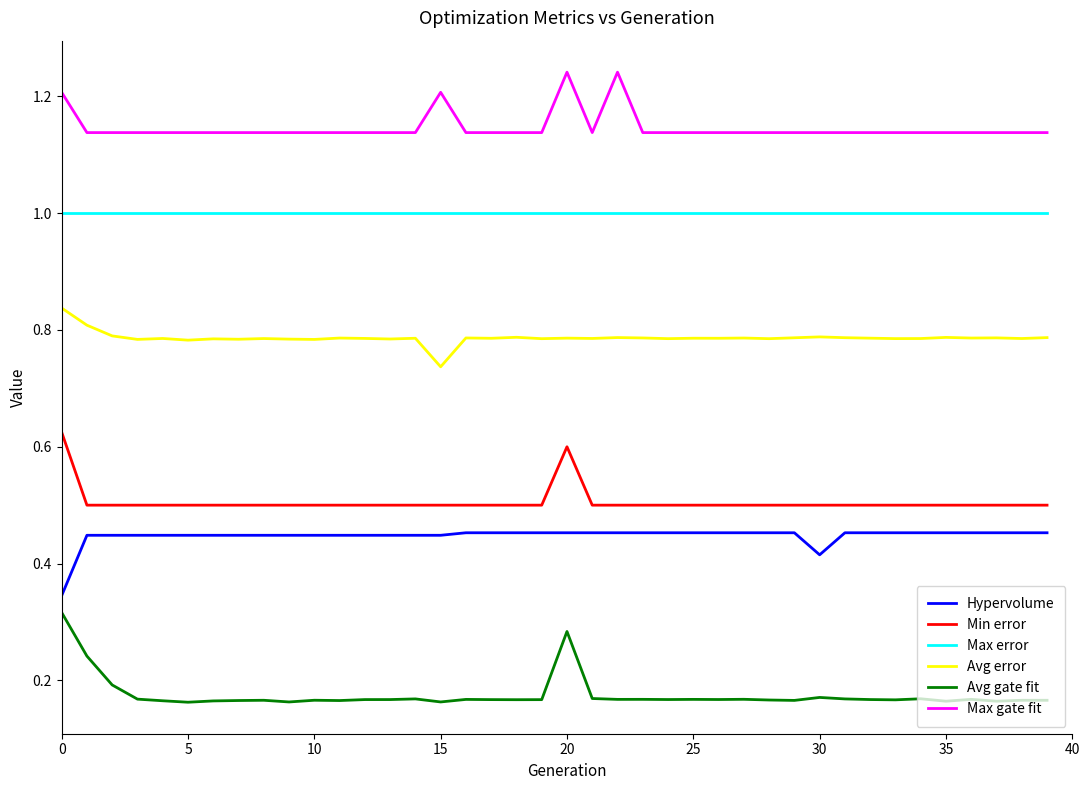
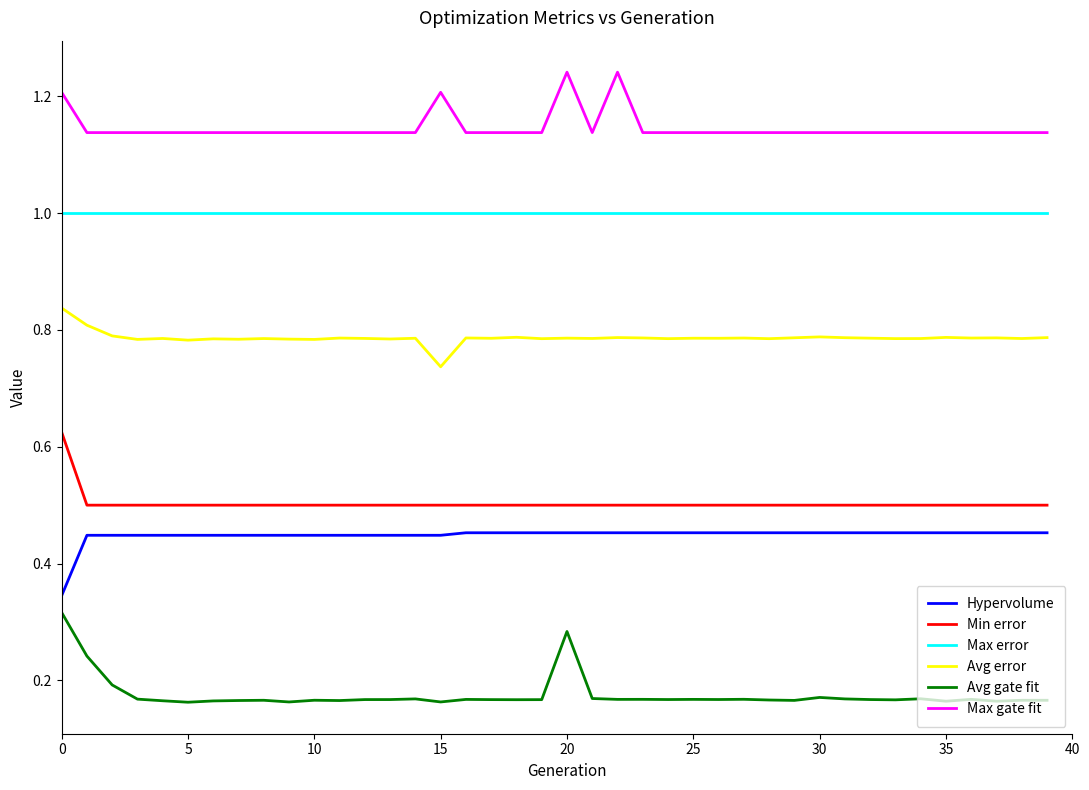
  {
    "Hypervolume": {
      "0": 0.34,
      "5": 0.45,
      "10": 0.45,
      "15": 0.45,
      "20": 0.45,
      "25": 0.45,
-     "30": 0.41,
+     "30": 0.45,
      "35": 0.45
    },
    "Min error": {
      "0": 0.63,
      "5": 0.5,
      "10": 0.5,
      "15": 0.5,
-     "20": 0.6,
+     "20": 0.5,
      "25": 0.5,
      "30": 0.5,
      "35": 0.5
    },
    "Max error": {
      "0": 1.00,
      "5": 1.00,
      "10": 1.00,
      "15": 1.00,
      "20": 1.00,
      "25": 1.00,
      "30": 1.00,
      "35": 1.00
    },
    "Avg error": {
      "0": 0.84,
      "5": 0.78,
      "10": 0.78,
      "15": 0.74,
      "20": 0.79,
      "25": 0.79,
      "30": 0.79,
      "35": 0.79
    },
    "Avg gate fit": {
      "0": 0.32,
      "5": 0.16,
      "10": 0.17,
      "15": 0.16,
      "20": 0.28,
      "25": 0.17,
      "30": 0.17
    },
    "Max gate fit": {
      "0": 1.21,
      "5": 1.14,
      "10": 1.14,
      "15": 1.21,
      "20": 1.24,
      "25": 1.14,
      "30": 1.14,
      "35": 1.14
    }
  }
